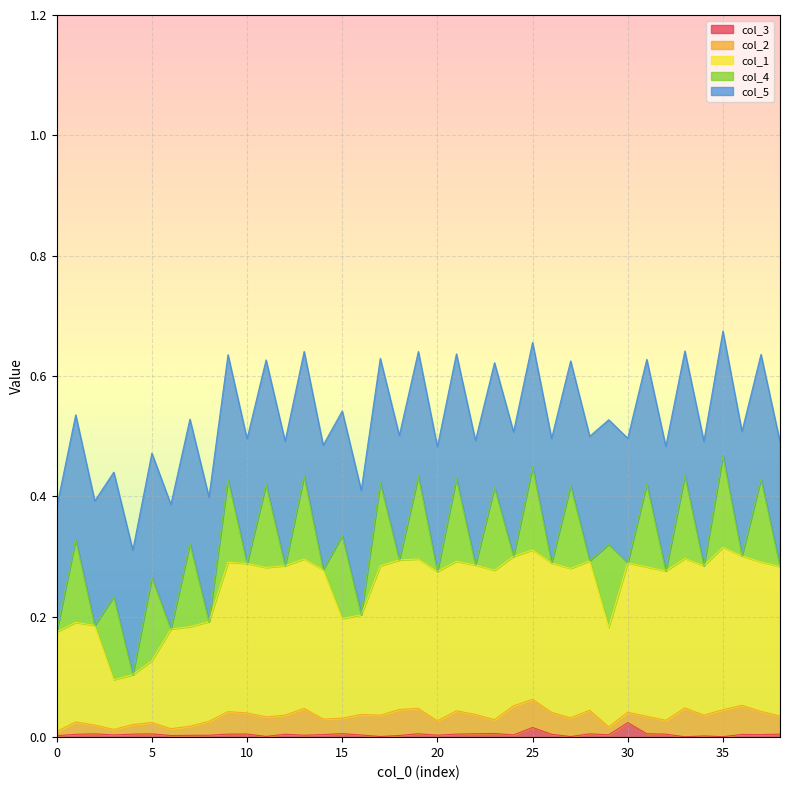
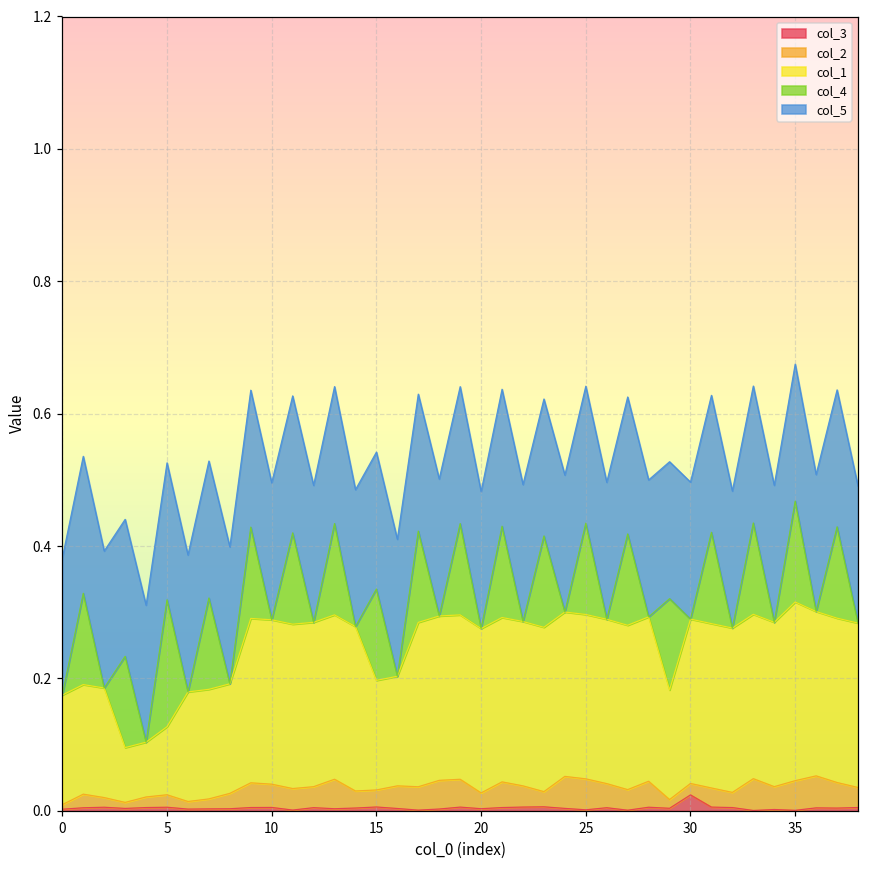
  {
    "col_3": {
      "0": 0.00,
      "5": 0.01,
      "10": 0.01,
      "15": 0.01,
      "20": 0.00,
-     "25": 0.02,
+     "25": 0.00,
      "30": 0.02,
      "35": 0.00
    },
    "col_2": {
      "0": 0.01,
      "5": 0.02,
      "10": 0.04,
      "15": 0.03,
      "20": 0.02,
      "25": 0.05,
      "30": 0.02,
      "35": 0.04
    },
    "col_1": {
      "5": 0.10,
      "15": 0.17,
      "25": 0.25,
      "35": 0.27
    },
    "col_4": {
-     "5": 0.14,
+     "5": 0.19,
      "15": 0.14,
      "25": 0.14,
      "35": 0.15
    },
    "col_5": {
      "0": 0.21,
      "5": 0.21,
      "10": 0.21,
      "15": 0.21,
      "20": 0.21,
      "25": 0.21,
      "30": 0.21,
      "35": 0.21
    }
  }
